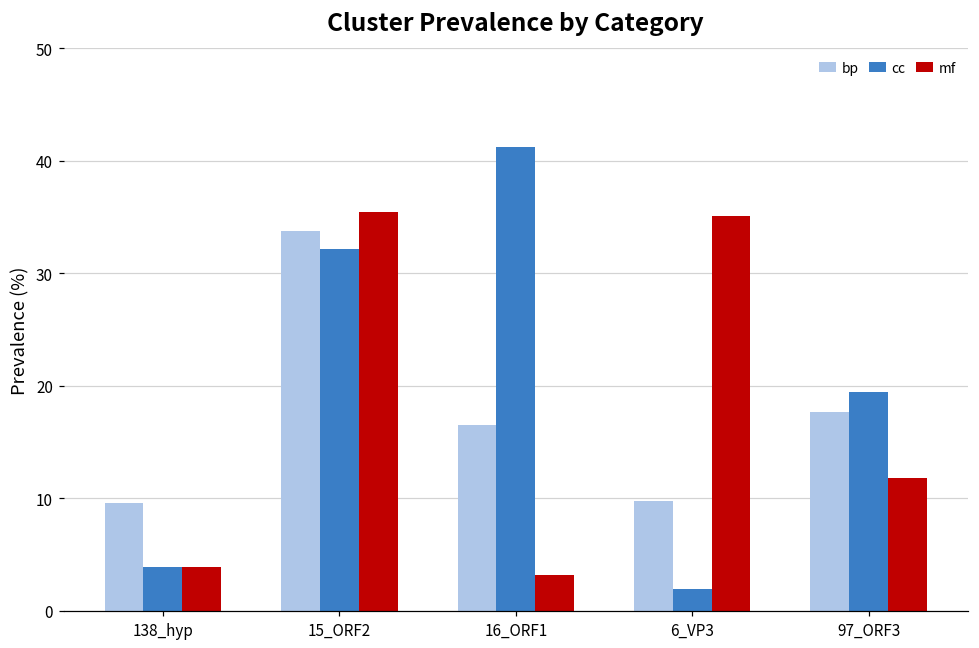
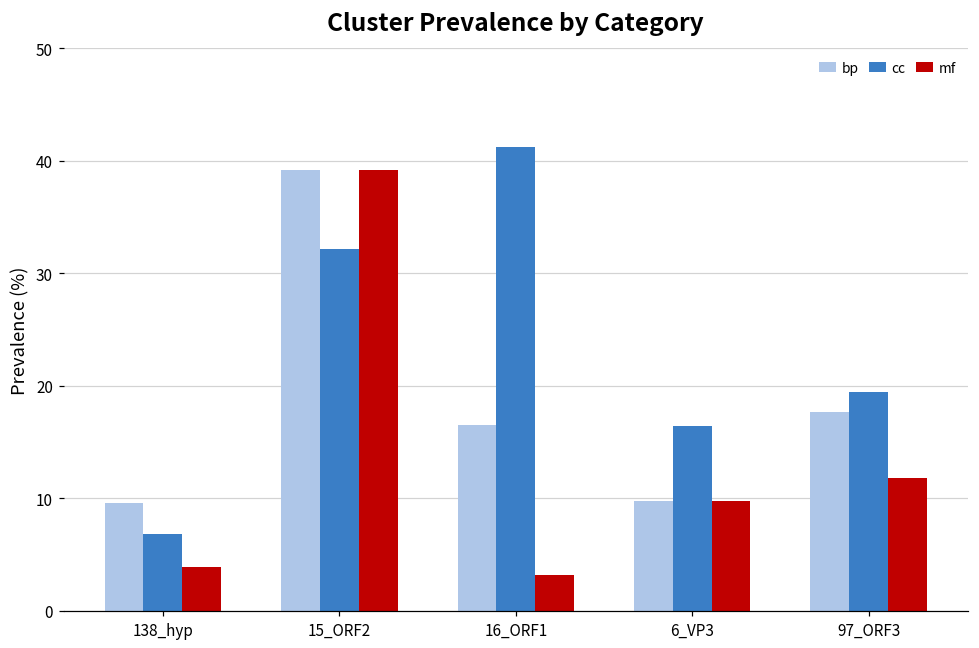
  {
    "bp": {
      "138_hyp": 9.6,
-     "15_ORF2": 33.7,
+     "15_ORF2": 39.2,
      "16_ORF1": 16.5,
      "6_VP3": 9.8,
      "97_ORF3": 17.6
    },
    "cc": {
-     "138_hyp": 3.9,
+     "138_hyp": 6.8,
      "15_ORF2": 32.2,
      "16_ORF1": 41.2,
-     "6_VP3": 2.0,
+     "6_VP3": 16.4,
      "97_ORF3": 19.4
    },
    "mf": {
      "138_hyp": 3.9,
-     "15_ORF2": 35.4,
+     "15_ORF2": 39.2,
      "16_ORF1": 3.2,
-     "6_VP3": 35.1,
+     "6_VP3": 9.8,
      "97_ORF3": 11.8
    }
  }
